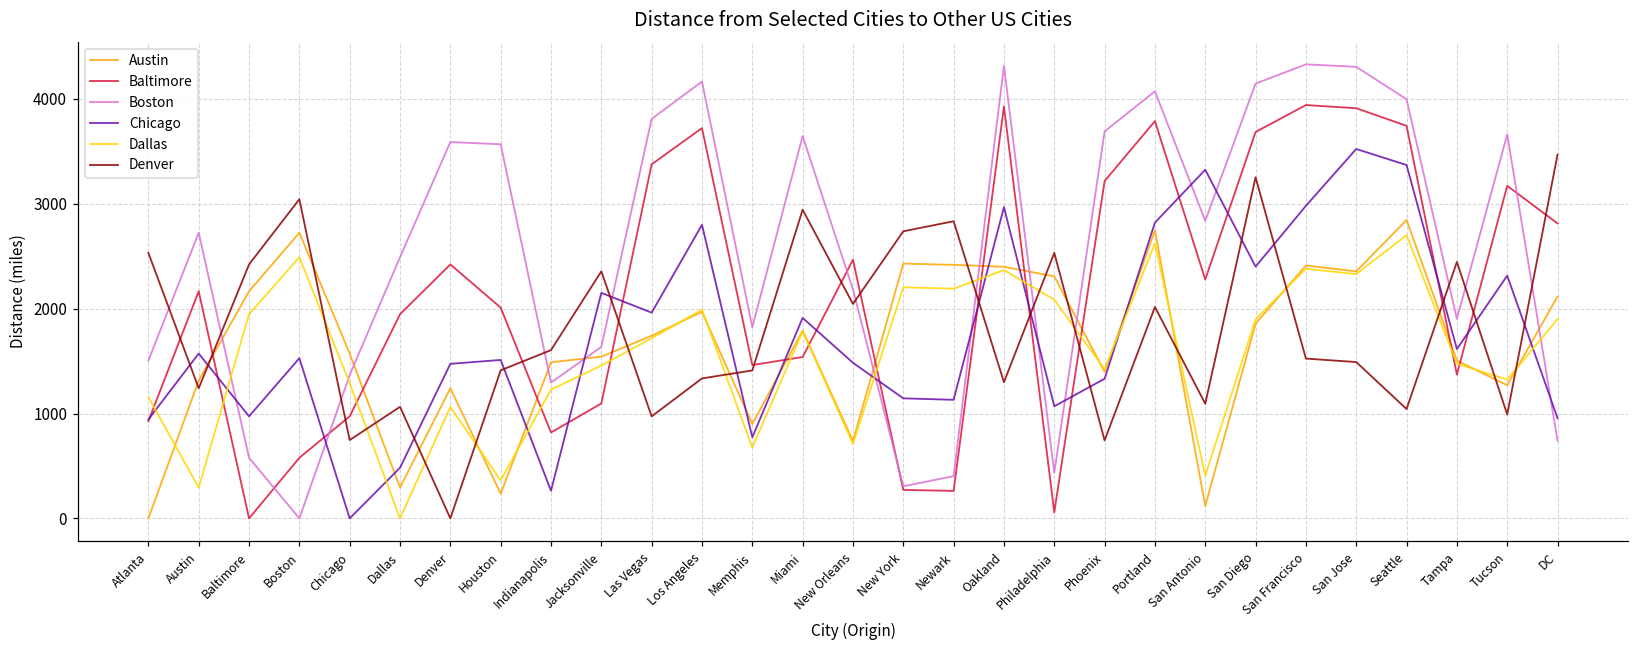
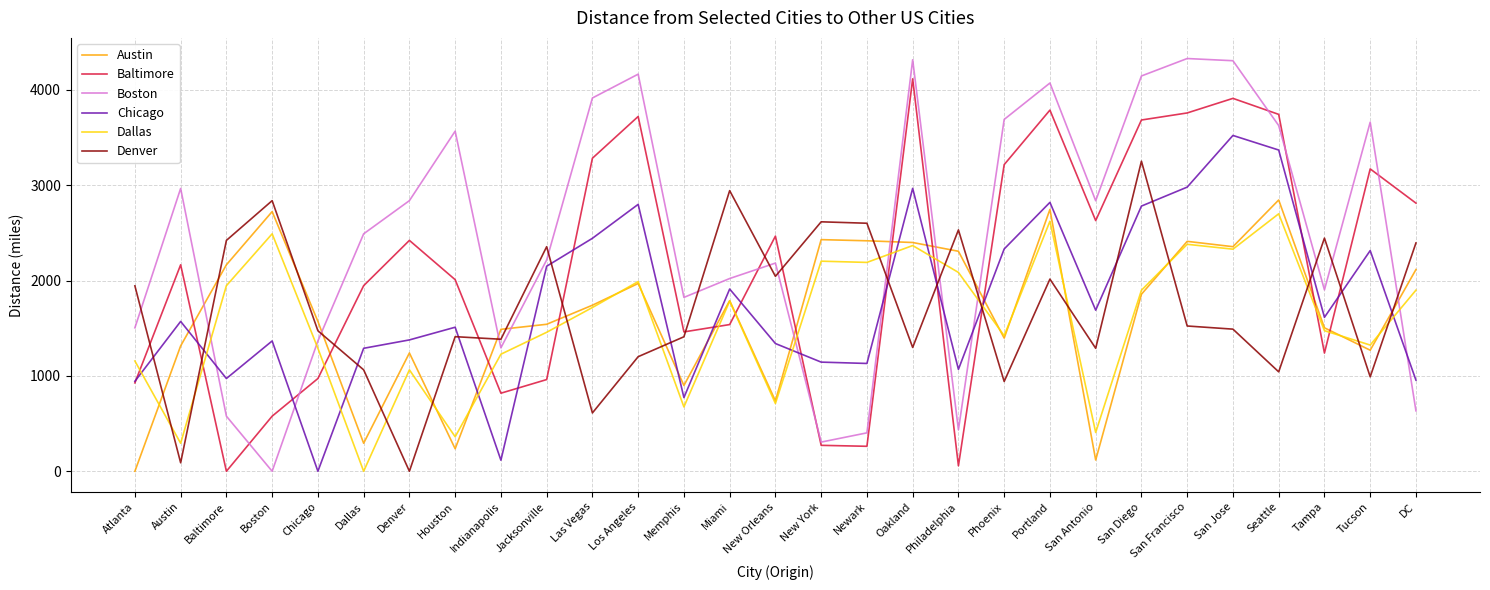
  {
    "Baltimore": {
      "Austin": 2200,
      "Baltimore": 0,
      "Boston": 600,
      "Chicago": 1000,
      "Dallas": 1900,
      "Denver": 2400,
      "Houston": 2000,
      "Indianapolis": 800,
-     "Jacksonville": 1100,
-     "Las Vegas": 3400,
+     "Jacksonville": 1000,
+     "Las Vegas": 3300,
      "Los Angeles": 3700,
      "Memphis": 1500,
      "Miami": 1500,
      "New Orleans": 2500,
      "New York": 300,
      "Newark": 300,
-     "Oakland": 3900,
+     "Oakland": 4100,
      "Philadelphia": 100,
      "Phoenix": 3200,
      "Portland": 3800,
-     "San Antonio": 2300,
+     "San Antonio": 2600,
      "San Diego": 3700,
-     "San Francisco": 3900,
+     "San Francisco": 3800,
      "San Jose": 3900,
      "Seattle": 3700,
-     "Tampa": 1400,
+     "Tampa": 1200,
      "Tucson": 3200,
      "DC": 2800
    },
    "Boston": {
      "Atlanta": 1500,
-     "Austin": 2700,
+     "Austin": 3000,
      "Baltimore": 600,
      "Boston": 0,
      "Chicago": 1400,
      "Dallas": 2500,
-     "Denver": 3600,
+     "Denver": 2800,
      "Houston": 3600,
      "Indianapolis": 1300,
-     "Jacksonville": 1600,
-     "Las Vegas": 3800,
+     "Jacksonville": 2200,
+     "Las Vegas": 3900,
      "Los Angeles": 4200,
      "Memphis": 1800,
-     "Miami": 3600,
+     "Miami": 2000,
      "New Orleans": 2200,
      "New York": 300,
      "Newark": 400,
      "Oakland": 4300,
      "Philadelphia": 400,
      "Phoenix": 3700,
      "Portland": 4100,
      "San Antonio": 2800,
      "San Diego": 4100,
      "San Francisco": 4300,
      "San Jose": 4300,
-     "Seattle": 4000,
+     "Seattle": 3600,
      "Tampa": 1900,
      "Tucson": 3700,
-     "DC": 700
+     "DC": 600
    },
    "Chicago": {
      "Austin": 1600,
      "Baltimore": 1000,
-     "Boston": 1500,
+     "Boston": 1400,
      "Chicago": 0,
-     "Dallas": 500,
-     "Denver": 1500,
+     "Dallas": 1300,
+     "Denver": 1400,
      "Houston": 1500,
-     "Indianapolis": 300,
+     "Indianapolis": 100,
      "Jacksonville": 2200,
-     "Las Vegas": 2000,
+     "Las Vegas": 2400,
      "Los Angeles": 2800,
      "Memphis": 800,
      "Miami": 1900,
-     "New Orleans": 1500,
+     "New Orleans": 1300,
      "New York": 1100,
      "Newark": 1100,
      "Oakland": 3000,
      "Philadelphia": 1100,
-     "Phoenix": 1300,
+     "Phoenix": 2300,
      "Portland": 2800,
-     "San Antonio": 3300,
-     "San Diego": 2400,
+     "San Antonio": 1700,
+     "San Diego": 2800,
      "San Francisco": 3000,
      "San Jose": 3500,
      "Seattle": 3400,
      "Tampa": 1600,
      "Tucson": 2300,
      "DC": 1000
    },
    "Denver": {
-     "Atlanta": 2500,
-     "Austin": 1200,
+     "Atlanta": 1900,
+     "Austin": 100,
      "Baltimore": 2400,
-     "Boston": 3000,
-     "Chicago": 700,
+     "Boston": 2800,
+     "Chicago": 1500,
      "Dallas": 1100,
      "Denver": 0,
      "Houston": 1400,
-     "Indianapolis": 1600,
+     "Indianapolis": 1400,
      "Jacksonville": 2400,
-     "Las Vegas": 1000,
-     "Los Angeles": 1300,
+     "Las Vegas": 600,
+     "Los Angeles": 1200,
      "Memphis": 1400,
      "Miami": 2900,
      "New Orleans": 2000,
-     "New York": 2700,
-     "Newark": 2800,
+     "New York": 2600,
+     "Newark": 2600,
      "Oakland": 1300,
      "Philadelphia": 2500,
-     "Phoenix": 700,
+     "Phoenix": 900,
      "Portland": 2000,
-     "San Antonio": 1100,
+     "San Antonio": 1300,
      "San Diego": 3300,
      "San Francisco": 1500,
      "San Jose": 1500,
      "Seattle": 1000,
      "Tampa": 2400,
      "Tucson": 1000,
-     "DC": 3500
+     "DC": 2400
    }
  }
